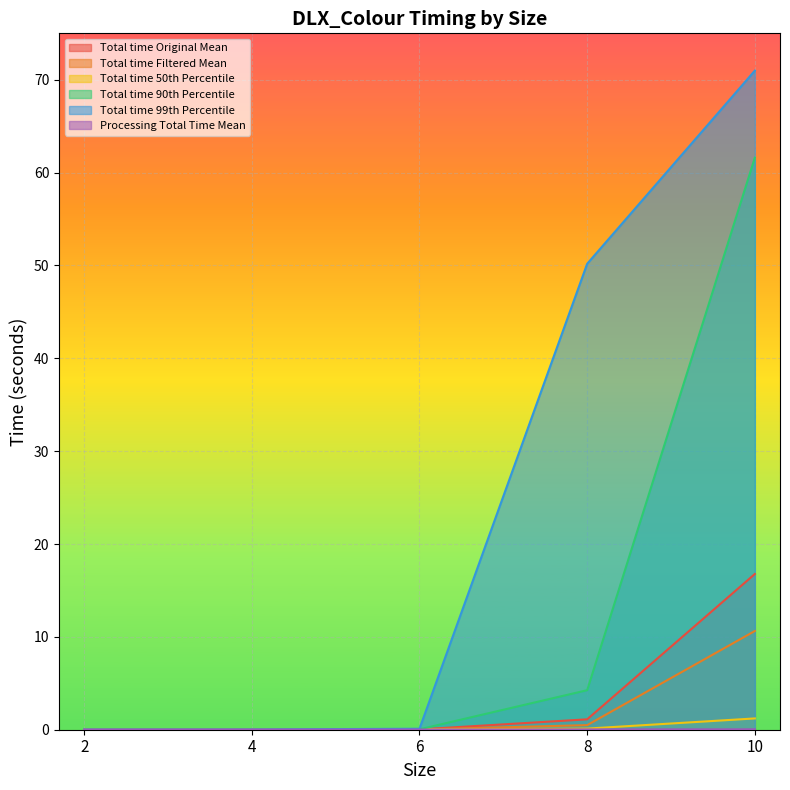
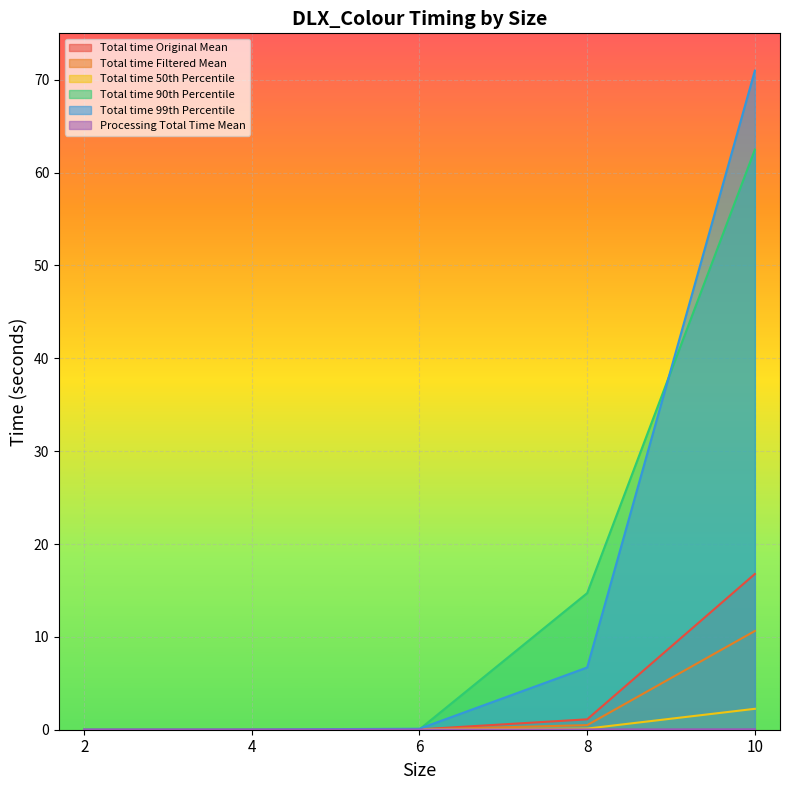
  {
    "Total time 50th Percentile": {
-     "10": 1
+     "10": 2
    },
    "Total time 90th Percentile": {
-     "8": 4,
-     "10": 61.6
+     "8": 15,
+     "10": 62.5
    },
    "Total time 99th Percentile": {
-     "8": 50,
+     "8": 7,
      "10": 71
    },
    "Processing Total Time Mean": {
      "10": 0
    }
  }
